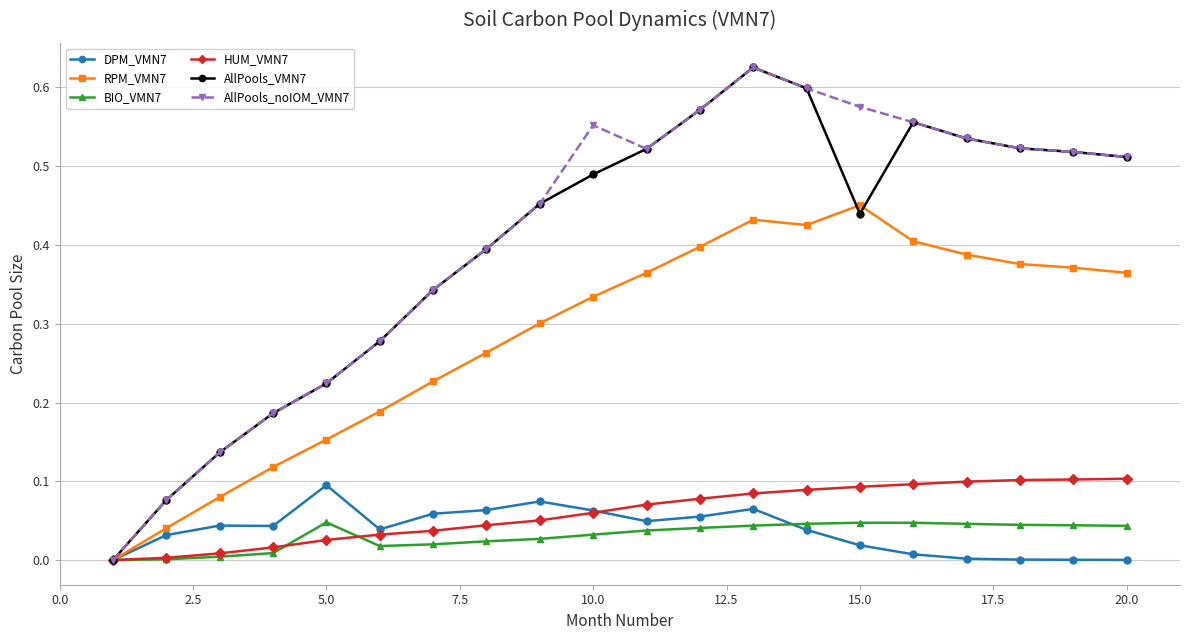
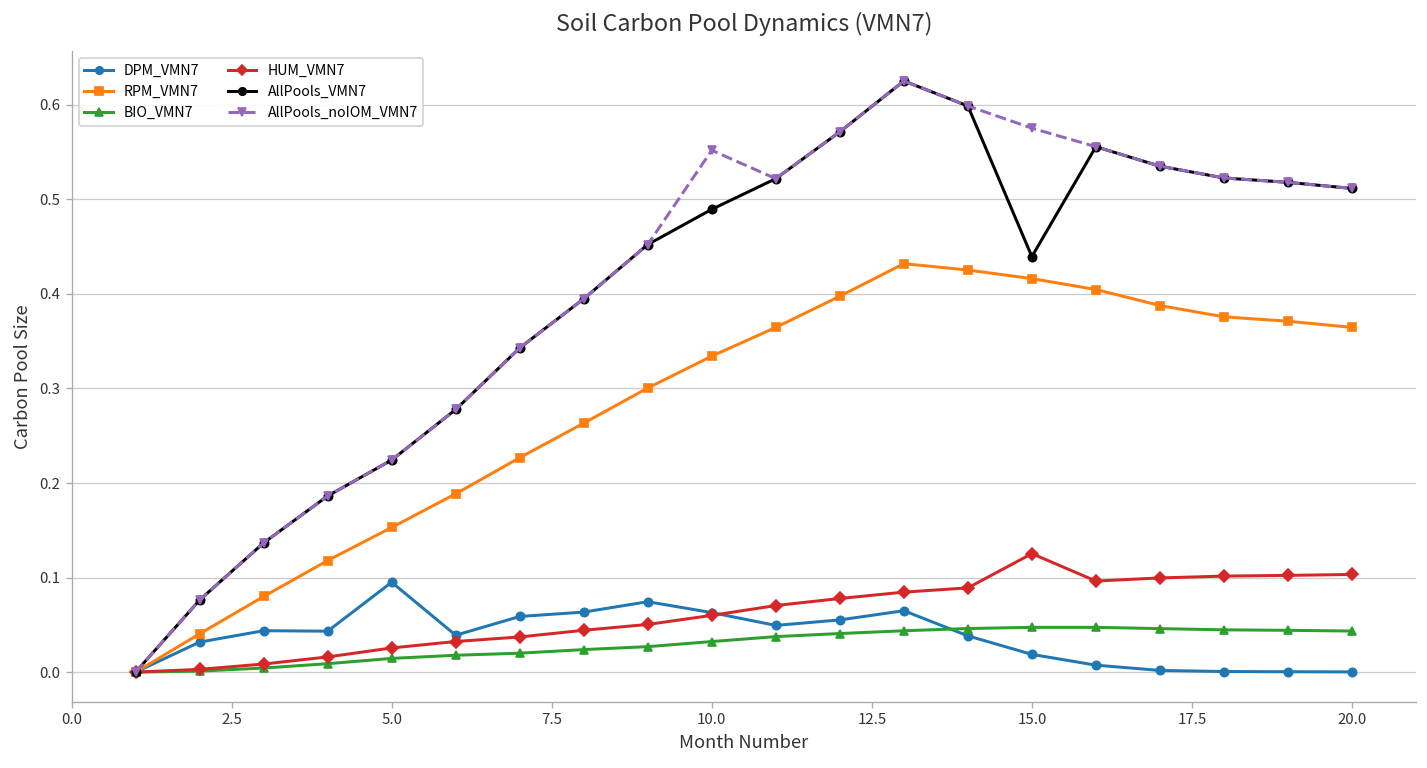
  {
    "DPM_VMN7": {
      "5.0": 0.10,
      "15.0": 0.02,
      "20.0": 0.00
    },
    "RPM_VMN7": {
      "5.0": 0.15,
      "10.0": 0.33,
-     "15.0": 0.45,
+     "15.0": 0.42,
      "20.0": 0.36
    },
    "BIO_VMN7": {
-     "5.0": 0.05,
+     "5.0": 0.01,
      "10.0": 0.03,
      "15.0": 0.05,
      "20.0": 0.04
    },
    "HUM_VMN7": {
      "5.0": 0.03,
-     "15.0": 0.09,
+     "15.0": 0.13,
      "20.0": 0.10
    },
    "AllPools_VMN7": {
      "10.0": 0.49,
      "15.0": 0.44
    },
    "AllPools_noIOM_VMN7": {
      "10.0": 0.55,
      "15.0": 0.58
    }
  }
